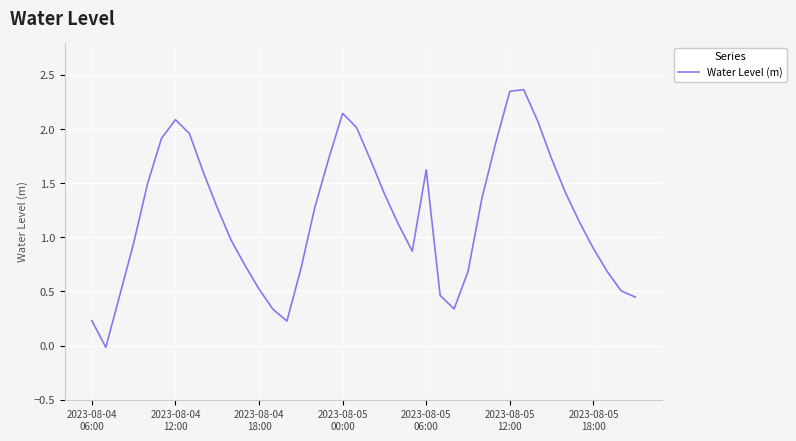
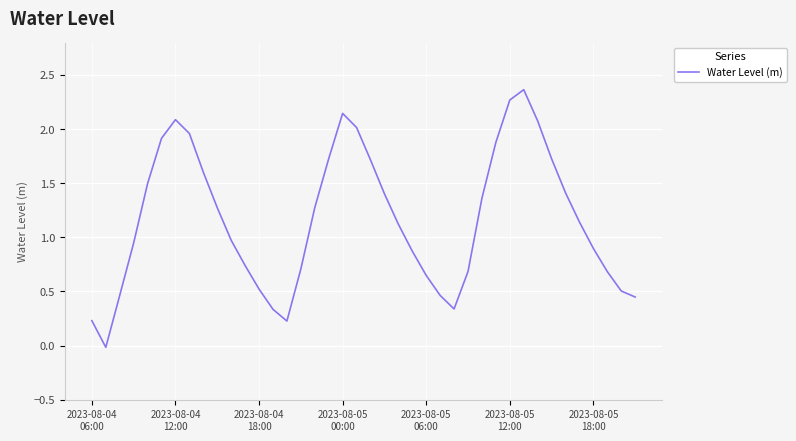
  {
    "2023-08-04 06:00": 0.23,
    "2023-08-04 12:00": 2.09,
    "2023-08-04 18:00": 0.52,
    "2023-08-05 00:00": 2.14,
-   "2023-08-05 06:00": 1.62,
-   "2023-08-05 12:00": 2.35,
+   "2023-08-05 06:00": 0.65,
+   "2023-08-05 12:00": 2.27,
    "2023-08-05 18:00": 0.90
  }
